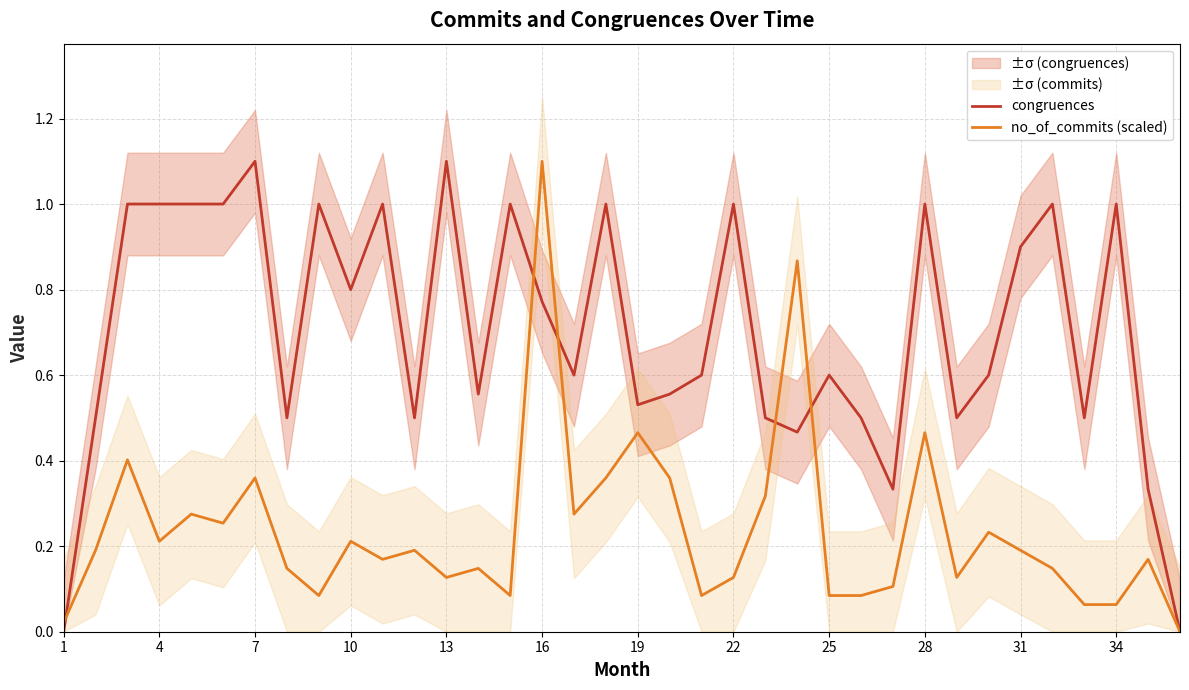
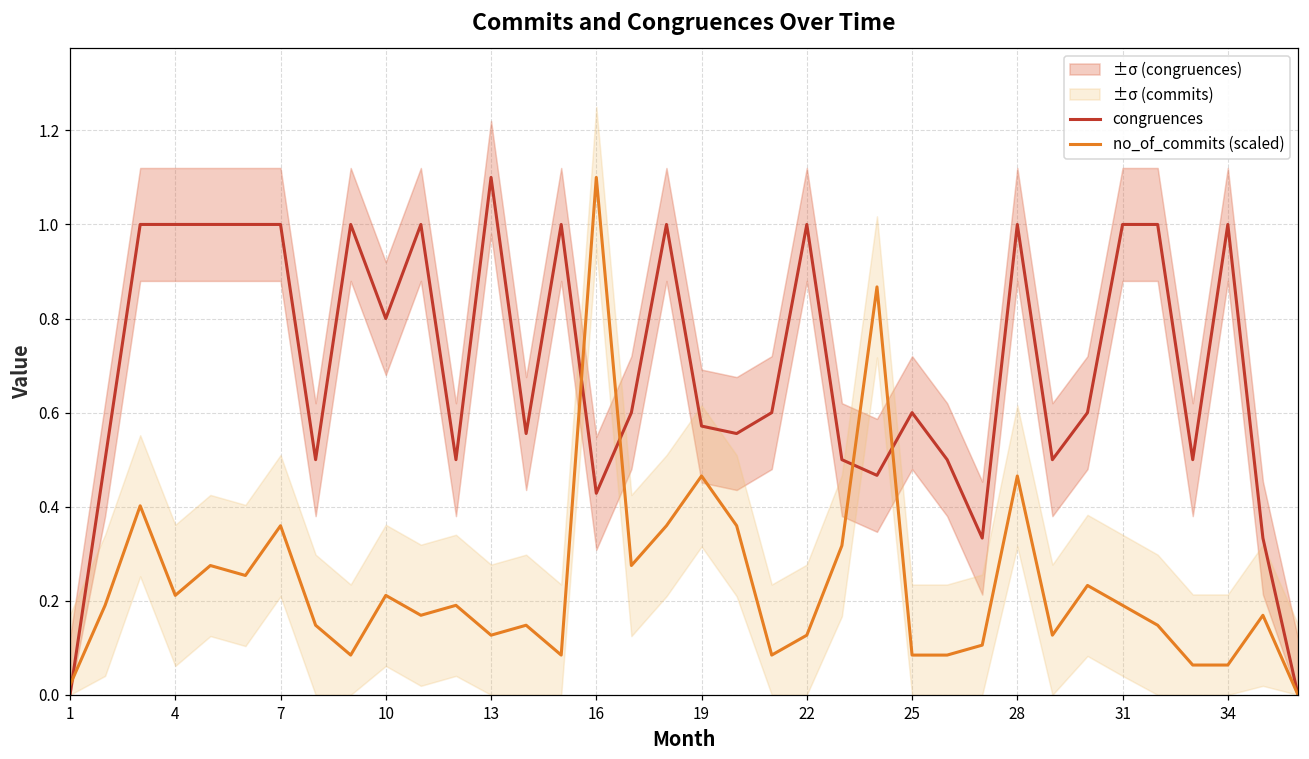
  {
    "congruences": {
      "1": 0.00,
      "4": 1.00,
-     "7": 1.1,
+     "7": 1.0,
      "10": 0.80,
      "13": 1.10,
-     "16": 0.77,
-     "19": 0.53,
+     "16": 0.43,
+     "19": 0.57,
      "22": 1.00,
      "25": 0.60,
      "28": 1.00,
-     "31": 0.9,
+     "31": 1.0,
      "34": 1.00
    },
    "±σ (commits)": {
      "1": 0.17,
      "13": 0.28,
      "22": 0.28,
      "25": 0.23,
      "34": 0.21
    }
  }
